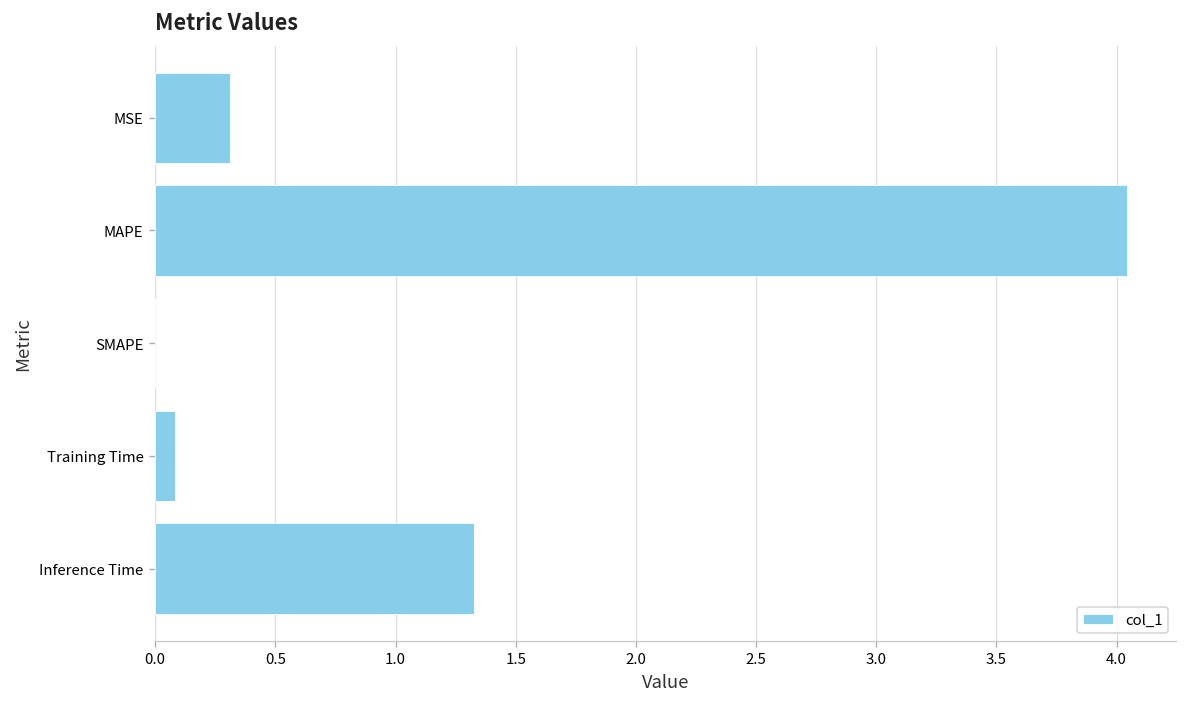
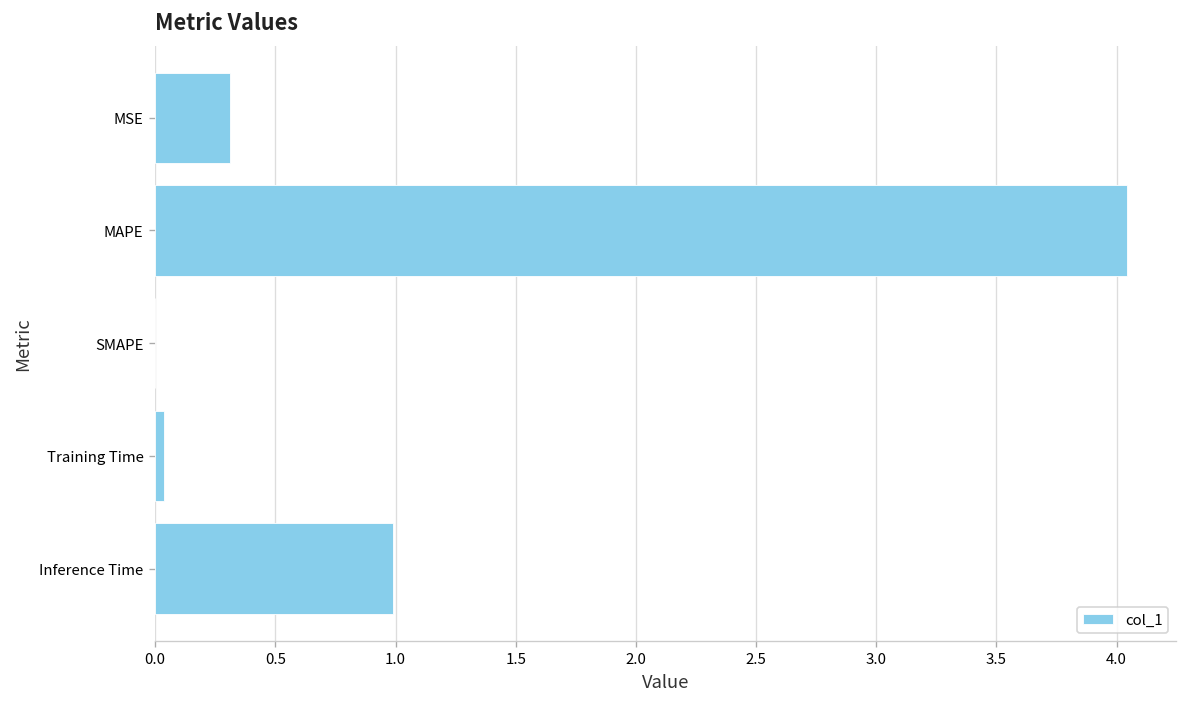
  {
    "MSE": 0.31,
    "MAPE": 4.04,
    "SMAPE": 0.00,
-   "Training Time": 0.08,
-   "Inference Time": 1.33
+   "Training Time": 0.04,
+   "Inference Time": 0.99
  }
